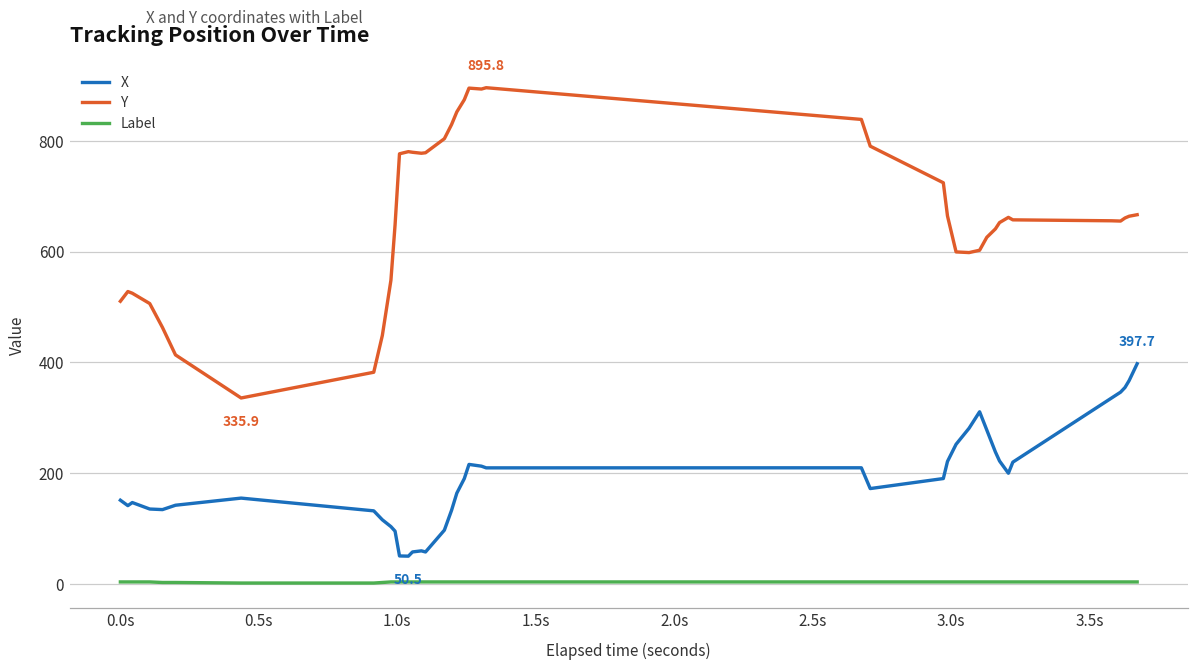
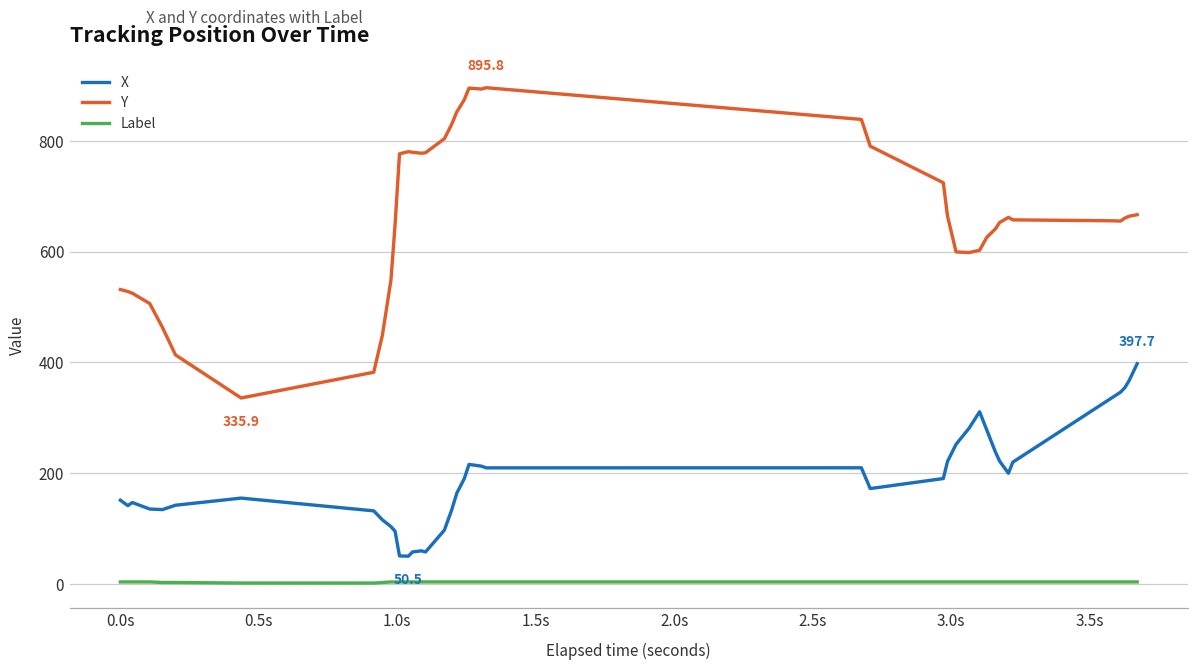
  {
    "X": {
      "0.0s": 150
    },
    "Y": {
-     "0.0s": 510
+     "0.0s": 530
    },
    "Label": {
      "0.0s": 0
    }
  }
